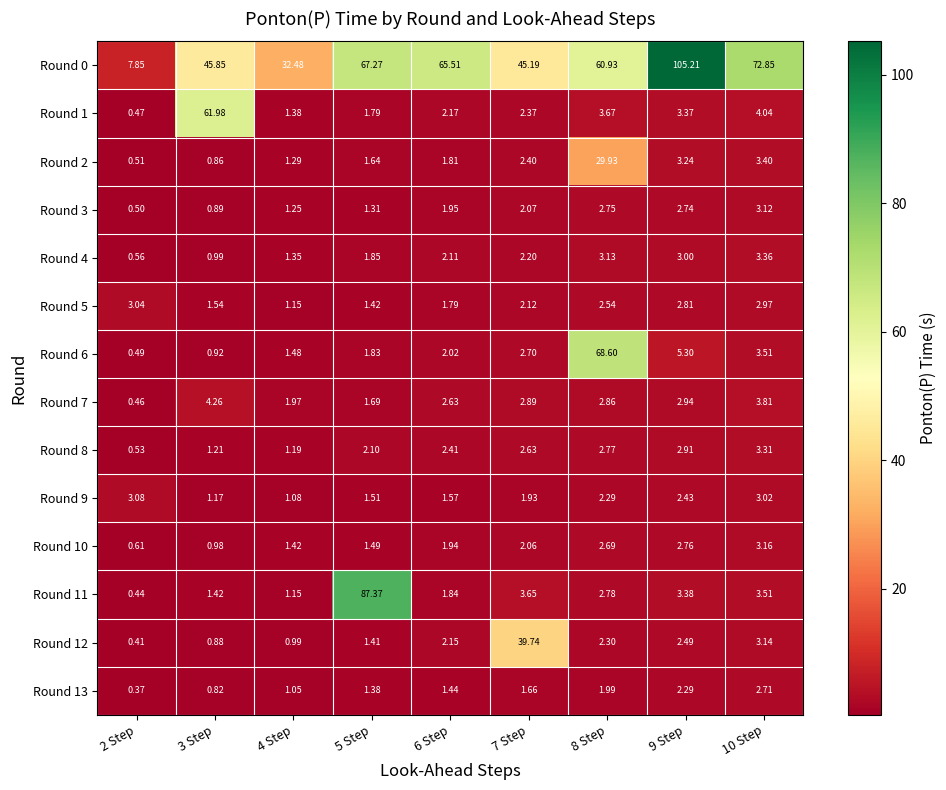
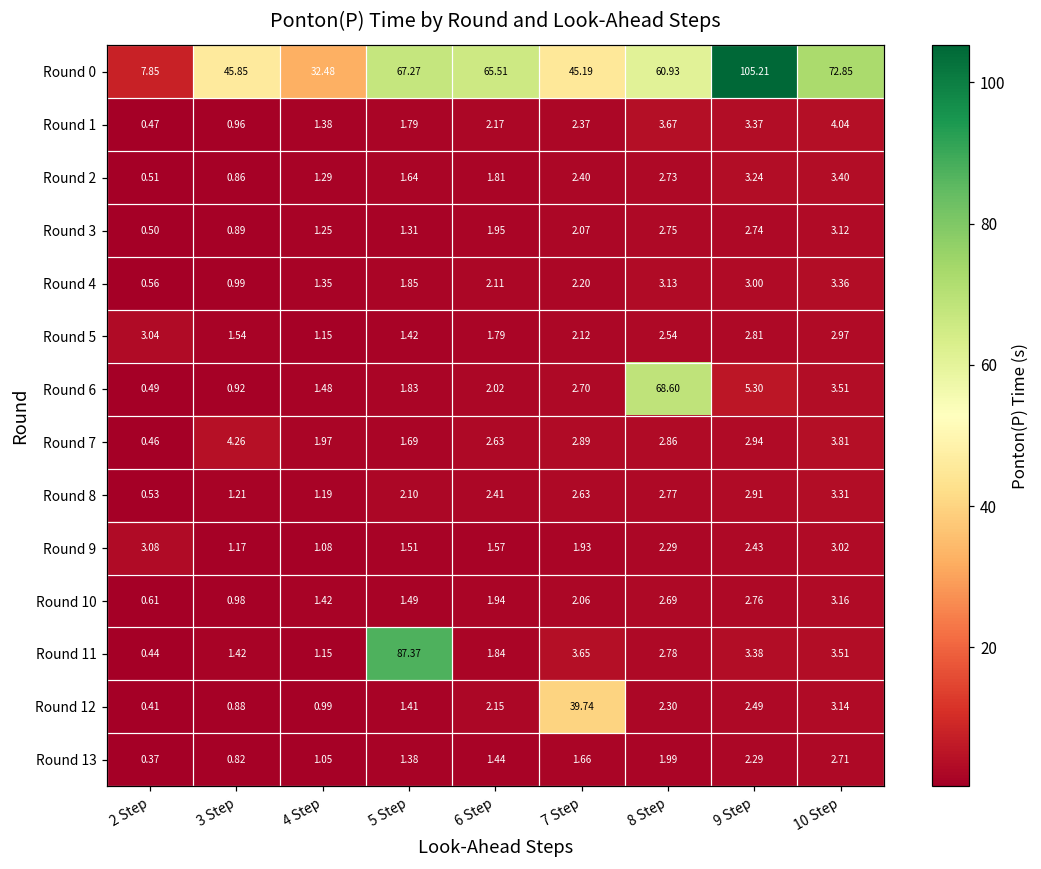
  {
    "Round 0": {
      "2 Step": 7.85,
      "3 Step": 45.85,
      "4 Step": 32.48,
      "5 Step": 67.27,
      "6 Step": 65.51,
      "7 Step": 45.19,
      "8 Step": 60.93,
      "9 Step": 105.21,
      "10 Step": 72.85
    },
    "Round 1": {
      "2 Step": 0.47,
-     "3 Step": 61.98,
+     "3 Step": 0.96,
      "4 Step": 1.38,
      "5 Step": 1.79,
      "6 Step": 2.17,
      "7 Step": 2.37,
      "8 Step": 3.67,
      "9 Step": 3.37,
      "10 Step": 4.04
    },
    "Round 2": {
      "2 Step": 0.51,
      "3 Step": 0.86,
      "4 Step": 1.29,
      "5 Step": 1.64,
      "6 Step": 1.81,
      "7 Step": 2.40,
-     "8 Step": 29.93,
+     "8 Step": 2.73,
      "9 Step": 3.24,
      "10 Step": 3.40
    },
    "Round 3": {
      "2 Step": 0.50,
      "3 Step": 0.89,
      "4 Step": 1.25,
      "5 Step": 1.31,
      "6 Step": 1.95,
      "7 Step": 2.07,
      "8 Step": 2.75,
      "9 Step": 2.74,
      "10 Step": 3.12
    },
    "Round 4": {
      "2 Step": 0.56,
      "3 Step": 0.99,
      "4 Step": 1.35,
      "5 Step": 1.85,
      "6 Step": 2.11,
      "7 Step": 2.20,
      "8 Step": 3.13,
      "9 Step": 3.00,
      "10 Step": 3.36
    },
    "Round 5": {
      "2 Step": 3.04,
      "3 Step": 1.54,
      "4 Step": 1.15,
      "5 Step": 1.42,
      "6 Step": 1.79,
      "7 Step": 2.12,
      "8 Step": 2.54,
      "9 Step": 2.81,
      "10 Step": 2.97
    },
    "Round 6": {
      "2 Step": 0.49,
      "3 Step": 0.92,
      "4 Step": 1.48,
      "5 Step": 1.83,
      "6 Step": 2.02,
      "7 Step": 2.70,
      "8 Step": 68.60,
      "9 Step": 5.30,
      "10 Step": 3.51
    },
    "Round 7": {
      "2 Step": 0.46,
      "3 Step": 4.26,
      "4 Step": 1.97,
      "5 Step": 1.69,
      "6 Step": 2.63,
      "7 Step": 2.89,
      "8 Step": 2.86,
      "9 Step": 2.94,
      "10 Step": 3.81
    },
    "Round 8": {
      "2 Step": 0.53,
      "3 Step": 1.21,
      "4 Step": 1.19,
      "5 Step": 2.10,
      "6 Step": 2.41,
      "7 Step": 2.63,
      "8 Step": 2.77,
      "9 Step": 2.91,
      "10 Step": 3.31
    },
    "Round 9": {
      "2 Step": 3.08,
      "3 Step": 1.17,
      "4 Step": 1.08,
      "5 Step": 1.51,
      "6 Step": 1.57,
      "7 Step": 1.93,
      "8 Step": 2.29,
      "9 Step": 2.43,
      "10 Step": 3.02
    },
    "Round 10": {
      "2 Step": 0.61,
      "3 Step": 0.98,
      "4 Step": 1.42,
      "5 Step": 1.49,
      "6 Step": 1.94,
      "7 Step": 2.06,
      "8 Step": 2.69,
      "9 Step": 2.76,
      "10 Step": 3.16
    },
    "Round 11": {
      "2 Step": 0.44,
      "3 Step": 1.42,
      "4 Step": 1.15,
      "5 Step": 87.37,
      "6 Step": 1.84,
      "7 Step": 3.65,
      "8 Step": 2.78,
      "9 Step": 3.38,
      "10 Step": 3.51
    },
    "Round 12": {
      "2 Step": 0.41,
      "3 Step": 0.88,
      "4 Step": 0.99,
      "5 Step": 1.41,
      "6 Step": 2.15,
      "7 Step": 39.74,
      "8 Step": 2.30,
      "9 Step": 2.49,
      "10 Step": 3.14
    },
    "Round 13": {
      "2 Step": 0.37,
      "3 Step": 0.82,
      "4 Step": 1.05,
      "5 Step": 1.38,
      "6 Step": 1.44,
      "7 Step": 1.66,
      "8 Step": 1.99,
      "9 Step": 2.29,
      "10 Step": 2.71
    }
  }
